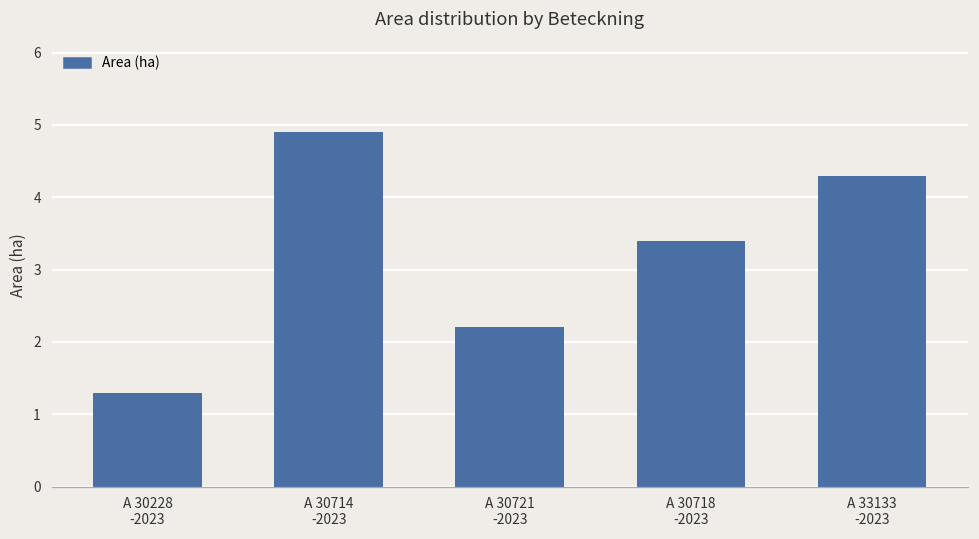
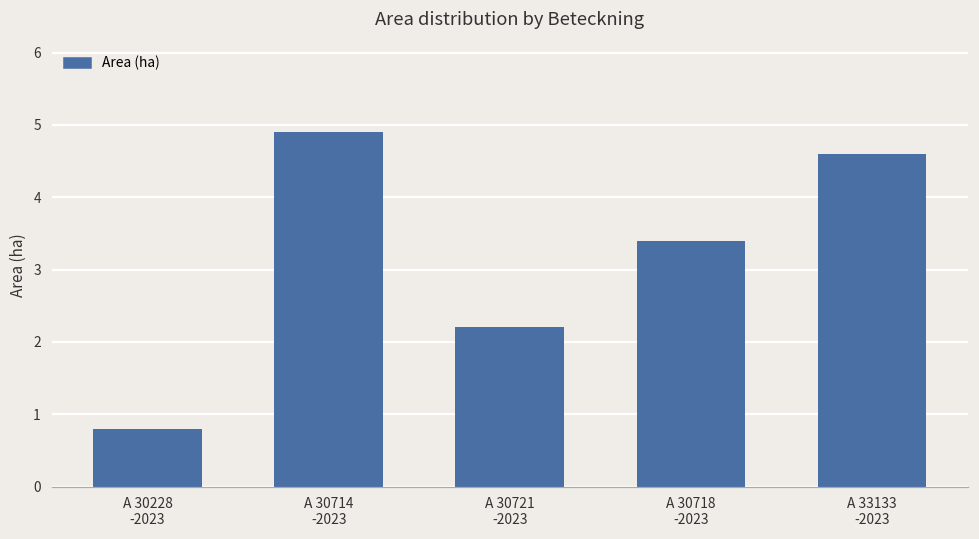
  {
-   "A 30228 -2023": 1.3,
+   "A 30228 -2023": 0.8,
    "A 30714 -2023": 4.9,
    "A 30721 -2023": 2.2,
    "A 30718 -2023": 3.4,
-   "A 33133 -2023": 4.3
+   "A 33133 -2023": 4.6
  }
